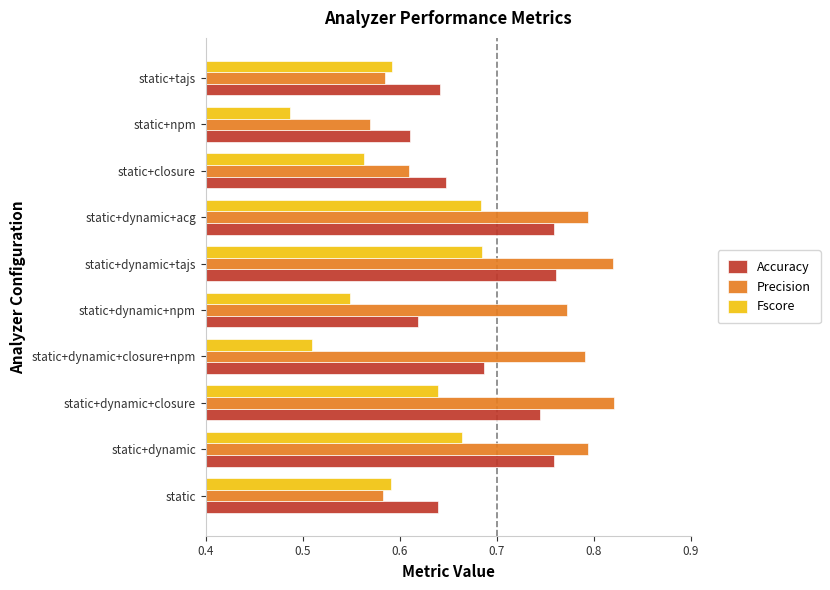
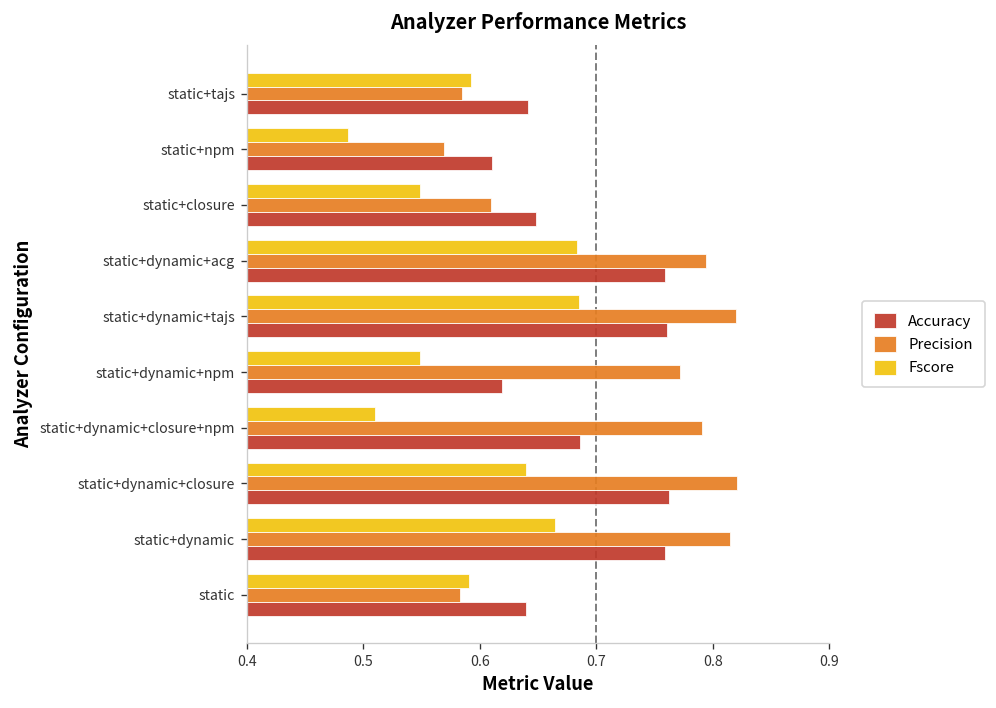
  {
    "Accuracy": {
      "static+tajs": 0.64,
      "static+npm": 0.61,
      "static+closure": 0.65,
      "static+dynamic+acg": 0.76,
      "static+dynamic+tajs": 0.76,
      "static+dynamic+npm": 0.62,
      "static+dynamic+closure+npm": 0.69,
-     "static+dynamic+closure": 0.74,
+     "static+dynamic+closure": 0.76,
      "static+dynamic": 0.76,
      "static": 0.64
    },
    "Precision": {
      "static+tajs": 0.58,
      "static+npm": 0.57,
      "static+closure": 0.61,
      "static+dynamic+acg": 0.79,
      "static+dynamic+tajs": 0.82,
      "static+dynamic+npm": 0.77,
      "static+dynamic+closure+npm": 0.79,
      "static+dynamic+closure": 0.82,
-     "static+dynamic": 0.79,
+     "static+dynamic": 0.81,
      "static": 0.58
    },
    "Fscore": {
      "static+tajs": 0.59,
      "static+npm": 0.49,
-     "static+closure": 0.56,
+     "static+closure": 0.55,
      "static+dynamic+acg": 0.68,
      "static+dynamic+tajs": 0.69,
      "static+dynamic+npm": 0.55,
      "static+dynamic+closure+npm": 0.51,
      "static+dynamic+closure": 0.64,
      "static+dynamic": 0.66,
      "static": 0.59
    }
  }
